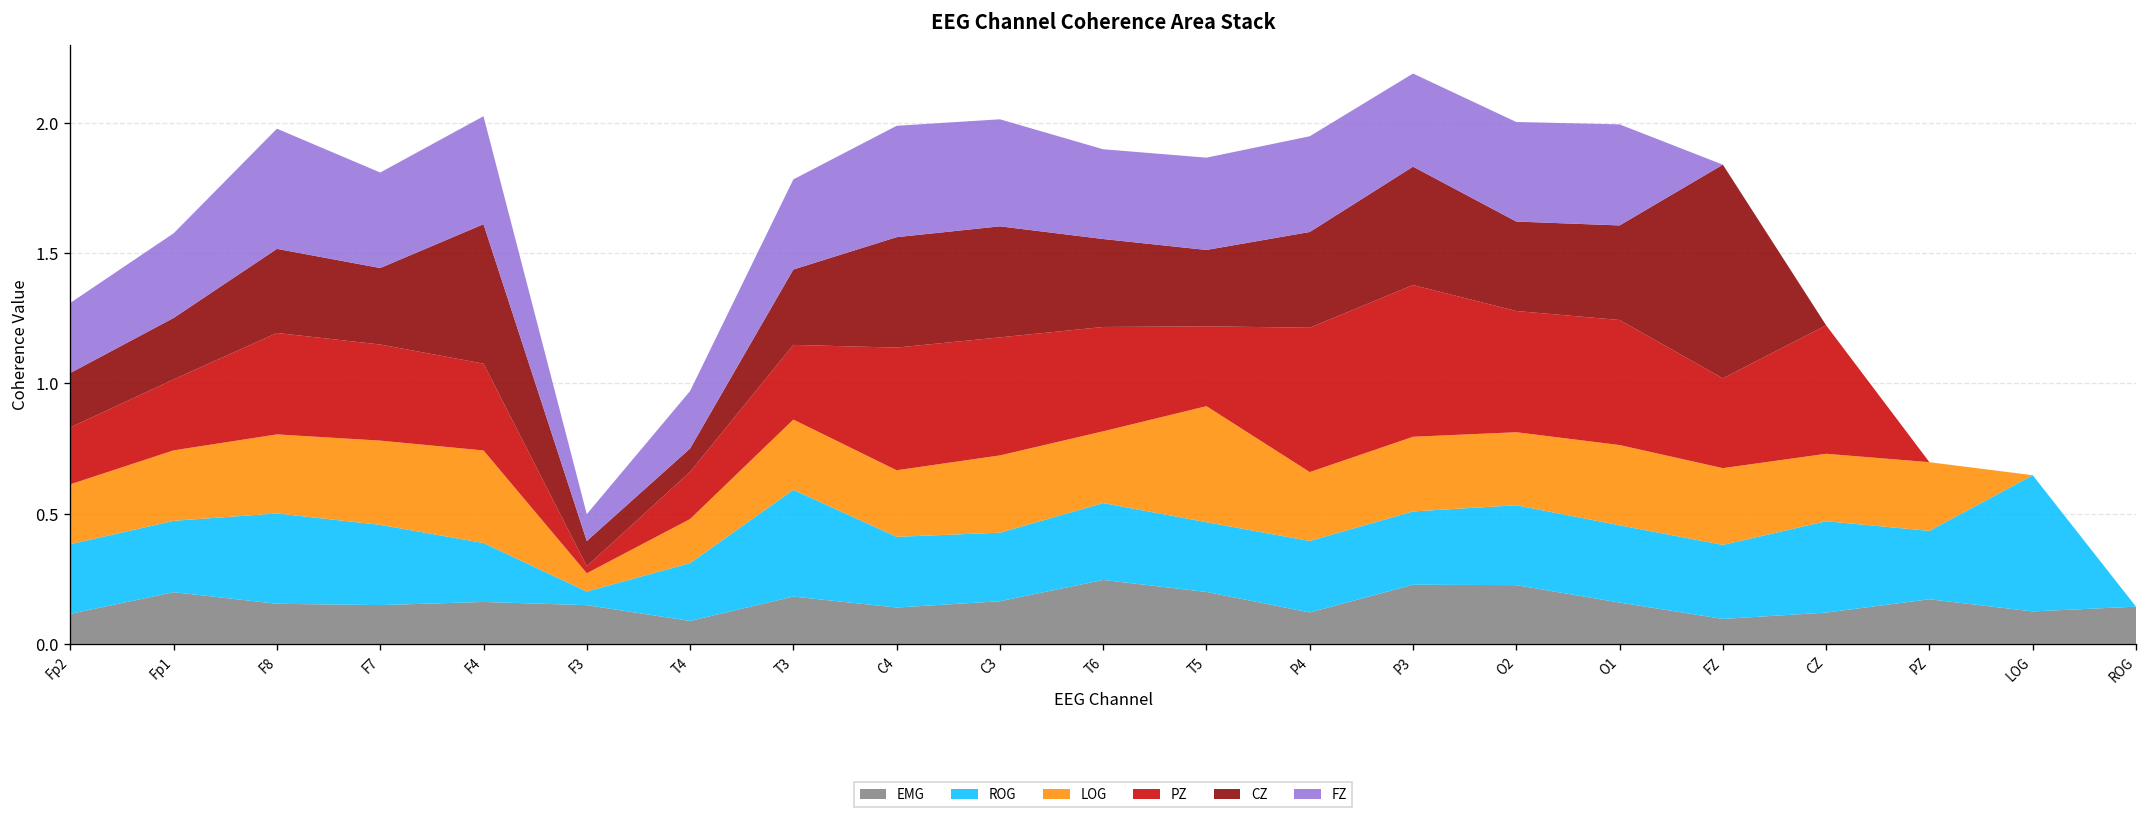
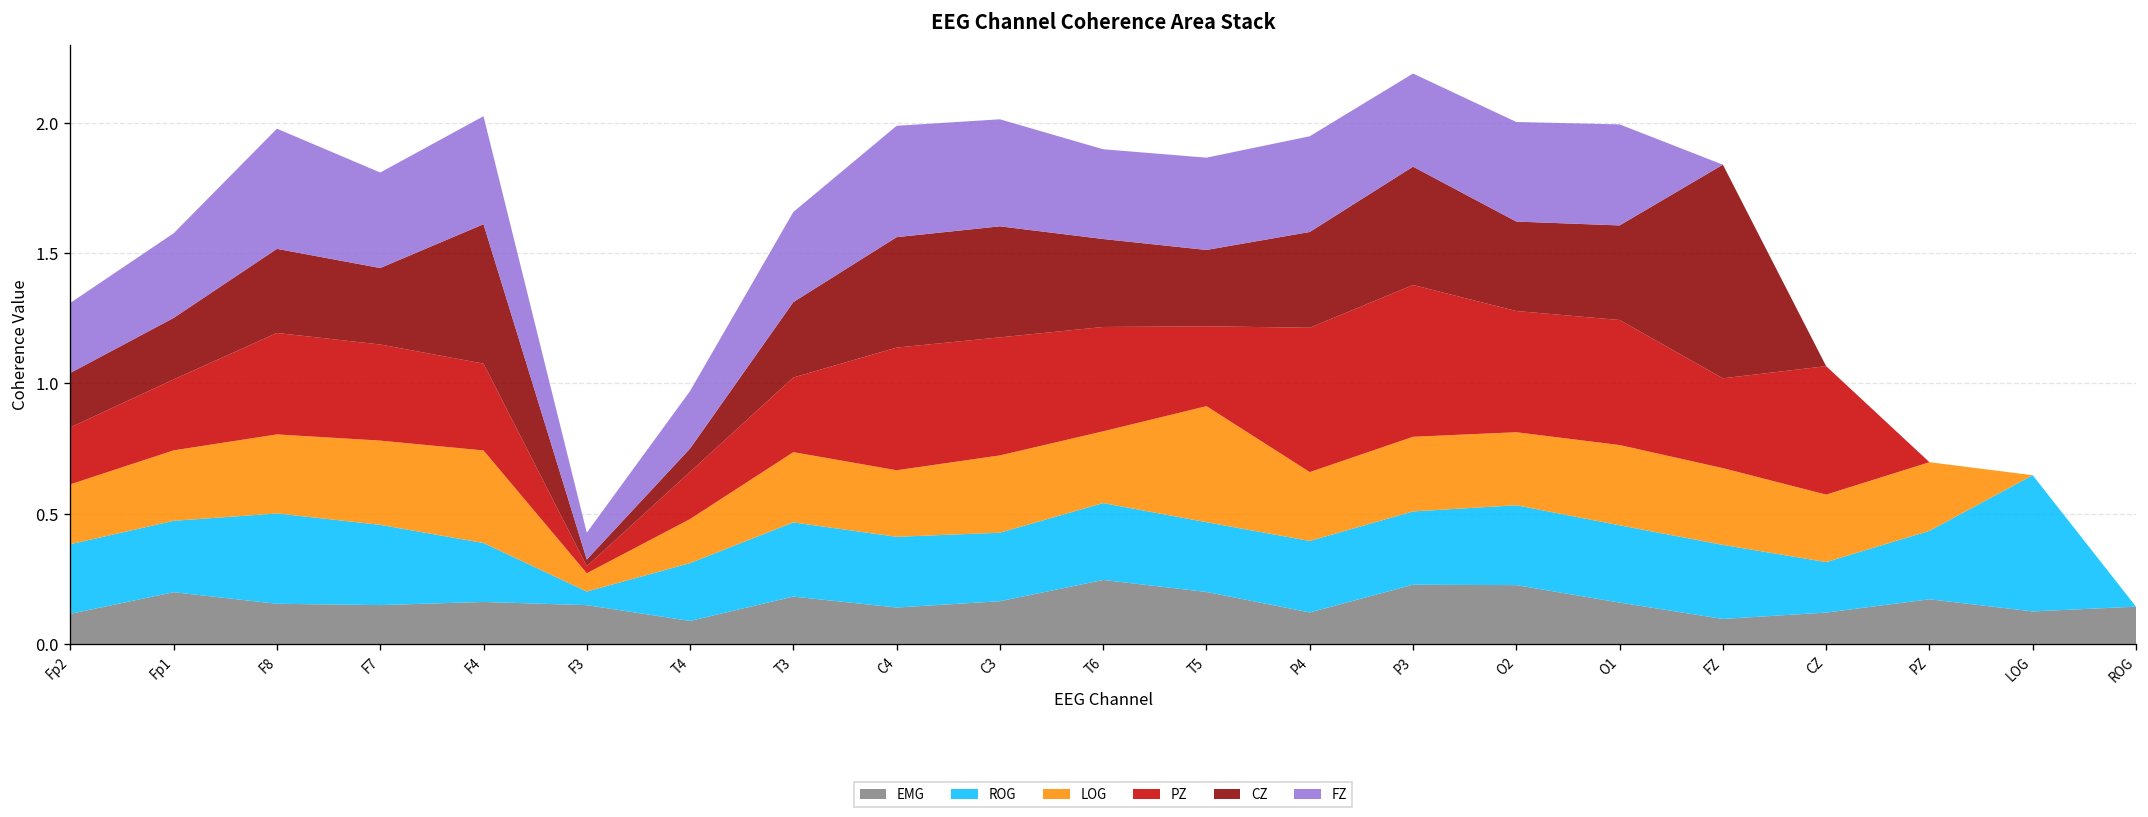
  {
    "EMG": {
      "Fp2": 0.12,
      "Fp1": 0.20,
      "F8": 0.15,
      "F7": 0.15,
      "F4": 0.16,
      "F3": 0.15,
      "T4": 0.09,
      "T3": 0.18,
      "C4": 0.14,
      "C3": 0.16,
      "T6": 0.25,
      "T5": 0.20,
      "P4": 0.12,
      "P3": 0.23,
      "O2": 0.23,
      "O1": 0.16,
      "FZ": 0.10,
      "CZ": 0.12,
      "PZ": 0.17,
      "LOG": 0.12
    },
    "ROG": {
      "Fp2": 0.27,
      "Fp1": 0.27,
      "F8": 0.35,
      "F7": 0.31,
      "F4": 0.23,
      "F3": 0.05,
      "T4": 0.22,
-     "T3": 0.41,
+     "T3": 0.28,
      "C4": 0.27,
      "C3": 0.26,
      "T6": 0.30,
      "T5": 0.27,
      "P4": 0.27,
      "P3": 0.28,
      "O2": 0.31,
      "O1": 0.30,
      "FZ": 0.28,
-     "CZ": 0.35,
+     "CZ": 0.19,
      "PZ": 0.26
    },
    "LOG": {
      "Fp2": 0.23,
      "Fp1": 0.27,
      "F8": 0.30,
      "F7": 0.32,
      "F4": 0.36,
      "F3": 0.07,
      "T4": 0.17,
      "T3": 0.27,
      "C4": 0.26,
      "C3": 0.30,
      "T6": 0.28,
      "T5": 0.45,
      "P4": 0.26,
      "P3": 0.29,
      "O2": 0.28,
      "O1": 0.31,
      "FZ": 0.29,
      "CZ": 0.26
    },
    "PZ": {
      "Fp2": 0.22,
      "Fp1": 0.27,
      "F8": 0.39,
      "F7": 0.37,
      "F4": 0.33,
      "F3": 0.03,
      "T4": 0.18,
      "T3": 0.29,
      "C4": 0.47,
      "C3": 0.45,
      "T6": 0.40,
      "T5": 0.31,
      "P4": 0.55,
      "P3": 0.58,
      "O2": 0.47,
      "O1": 0.48,
      "FZ": 0.34
    },
    "CZ": {
      "Fp2": 0.21,
      "Fp1": 0.24,
      "F8": 0.32,
      "F7": 0.29,
      "F4": 0.54,
-     "F3": 0.10,
+     "F3": 0.03,
      "T4": 0.09,
      "T3": 0.29,
      "C4": 0.42,
      "C3": 0.43,
      "T6": 0.34,
      "T5": 0.29,
      "P4": 0.37,
      "P3": 0.45,
      "O2": 0.34,
      "O1": 0.36
    },
    "FZ": {
      "Fp2": 0.27,
      "Fp1": 0.33,
      "F8": 0.46,
      "F7": 0.37,
      "F4": 0.41,
      "F3": 0.10,
      "T4": 0.22,
      "T3": 0.35,
      "C4": 0.43,
      "C3": 0.41,
      "T6": 0.34,
      "T5": 0.35,
      "P4": 0.37,
      "P3": 0.36,
      "O2": 0.38,
      "O1": 0.39
    }
  }
